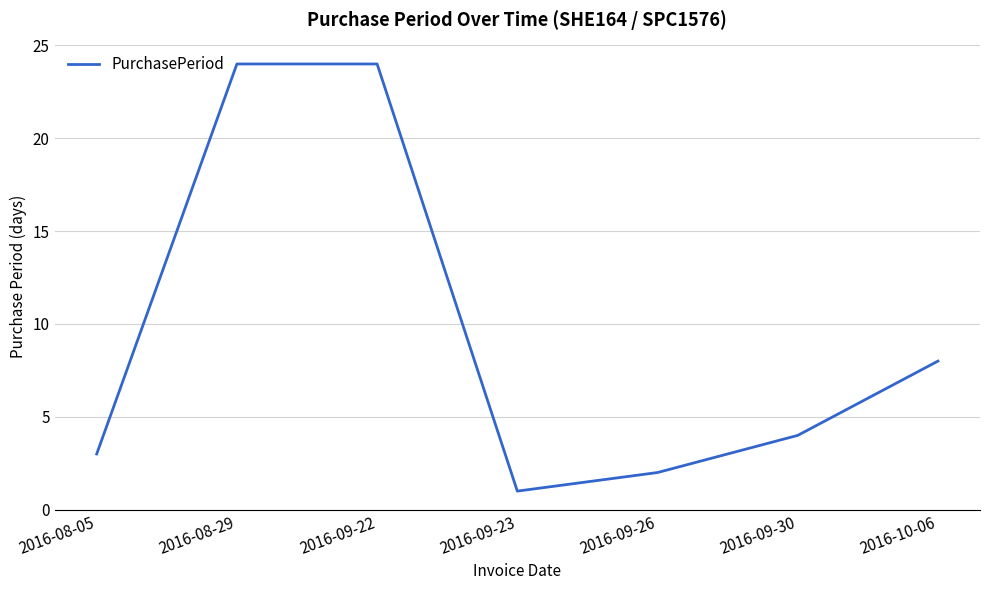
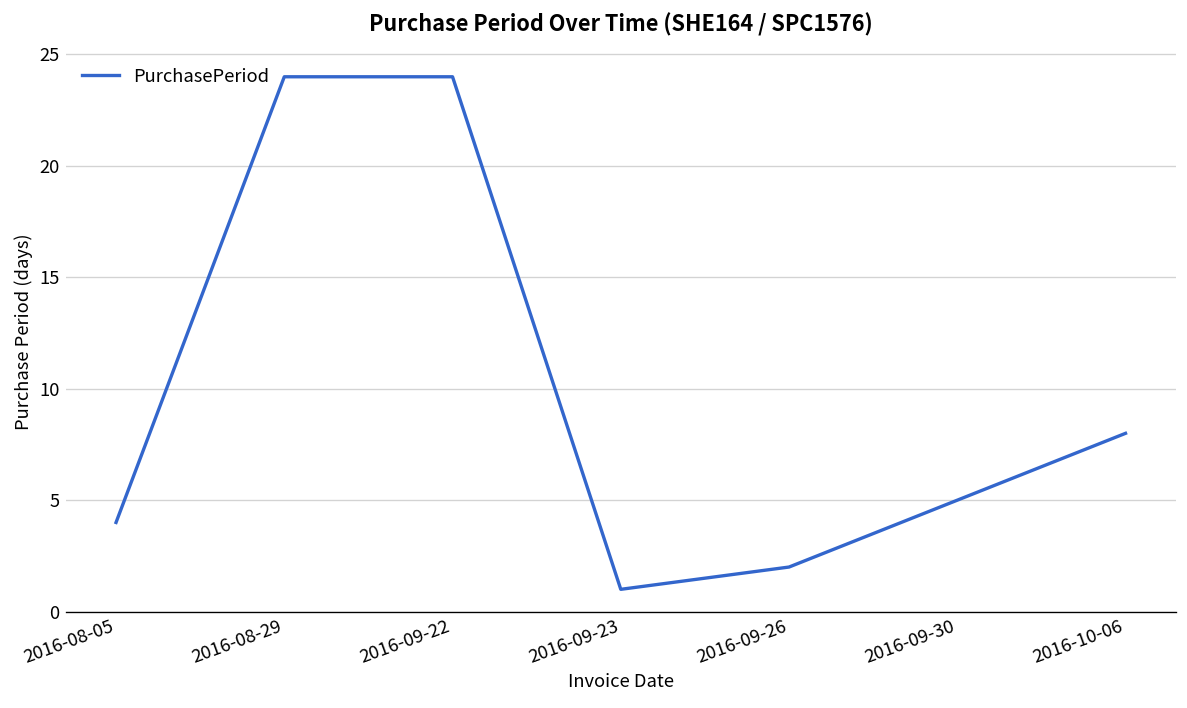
  {
-   "2016-08-05": 3,
+   "2016-08-05": 4,
    "2016-08-29": 24,
    "2016-09-22": 24,
    "2016-09-23": 1,
    "2016-09-26": 2,
-   "2016-09-30": 4,
+   "2016-09-30": 5,
    "2016-10-06": 8
  }
